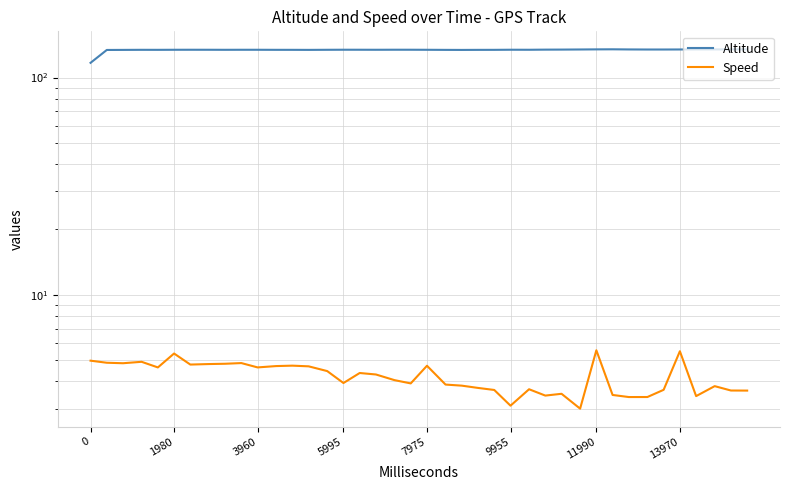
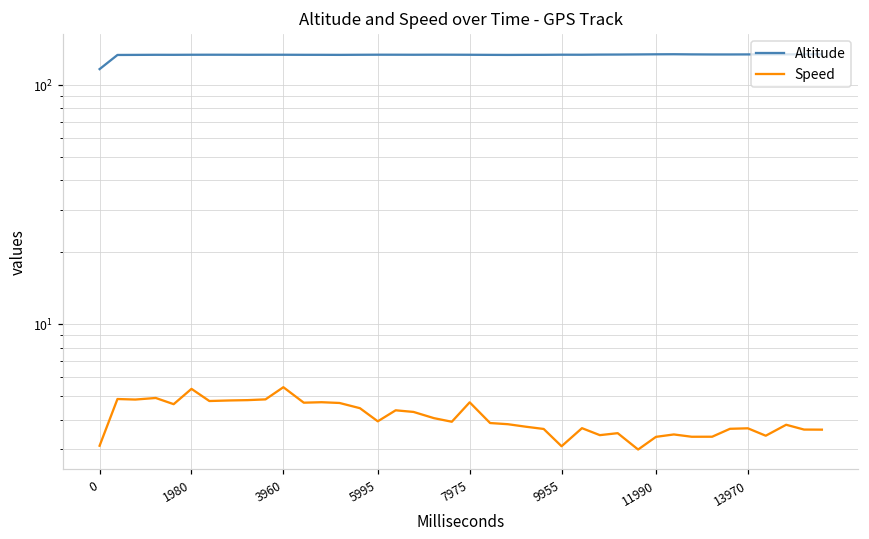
  {
    "Altitude": {
      "0": 120,
      "1980": 130,
      "3960": 130,
      "5995": 130,
      "7975": 130,
      "9955": 130,
      "11990": 130,
      "13970": 130
    },
    "Speed": {
-     "0": 5.0,
+     "0": 3.1,
      "1980": 5.4,
-     "3960": 4.6,
+     "3960": 5.5,
      "5995": 3.9,
      "7975": 4.7,
      "9955": 3.1,
-     "11990": 5.6,
-     "13970": 5.5
+     "11990": 3.4,
+     "13970": 3.7
    }
  }
